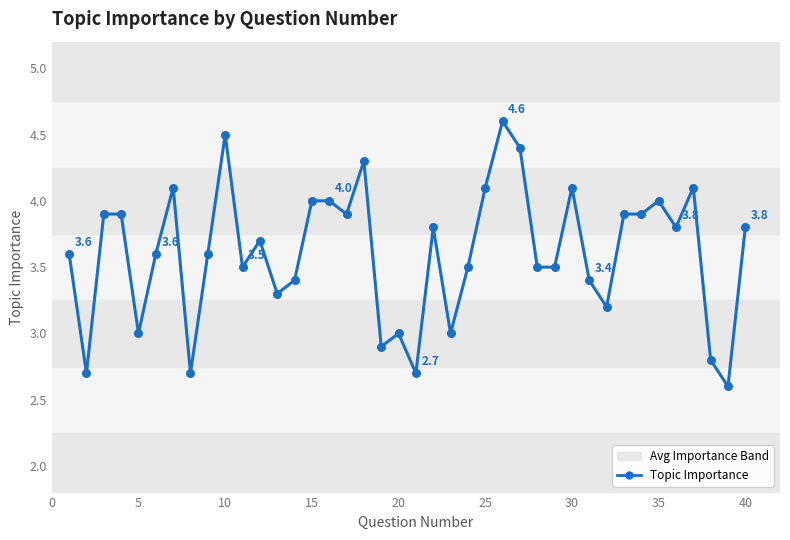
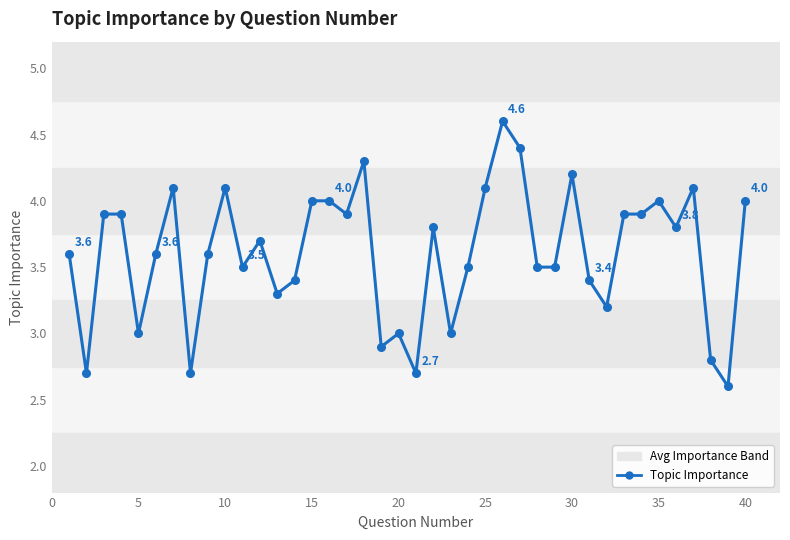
  {
-   "10": 4.5,
-   "30": 4.1,
-   "40": 3.8
+   "10": 4.1,
+   "30": 4.2,
+   "40": 4.0
  }
